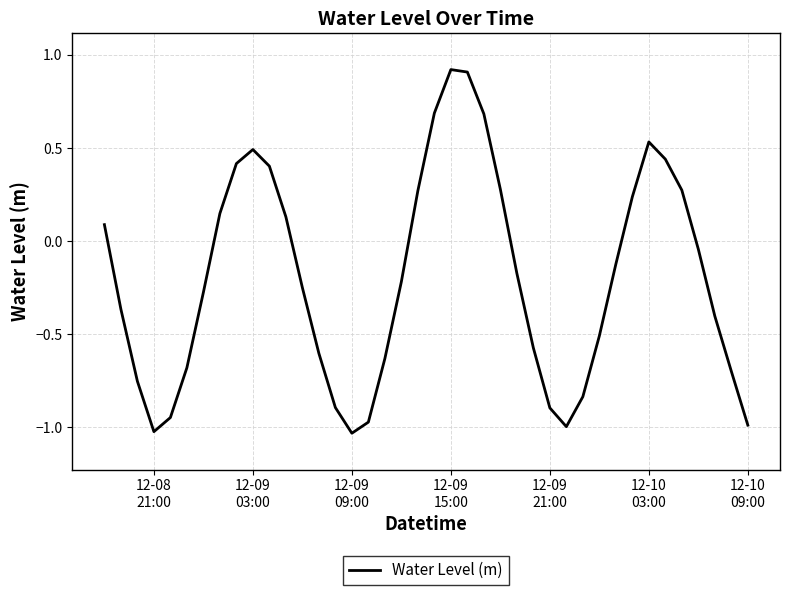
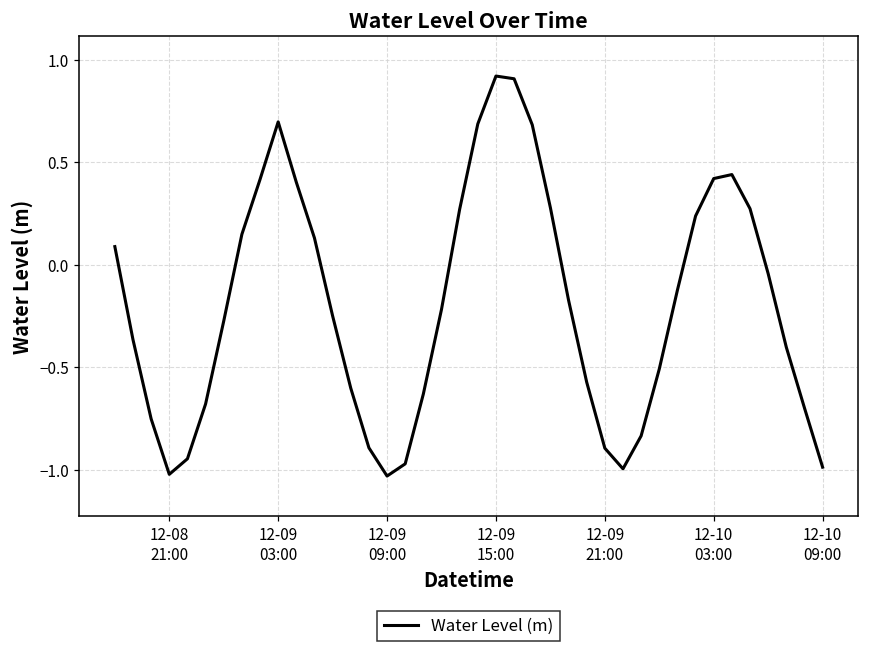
  {
    "12-08 21:00": -1.02,
-   "12-09 03:00": 0.49,
+   "12-09 03:00": 0.70,
    "12-09 09:00": -1.03,
    "12-09 15:00": 0.92,
    "12-09 21:00": -0.89,
-   "12-10 03:00": 0.53,
+   "12-10 03:00": 0.42,
    "12-10 09:00": -0.99
  }
